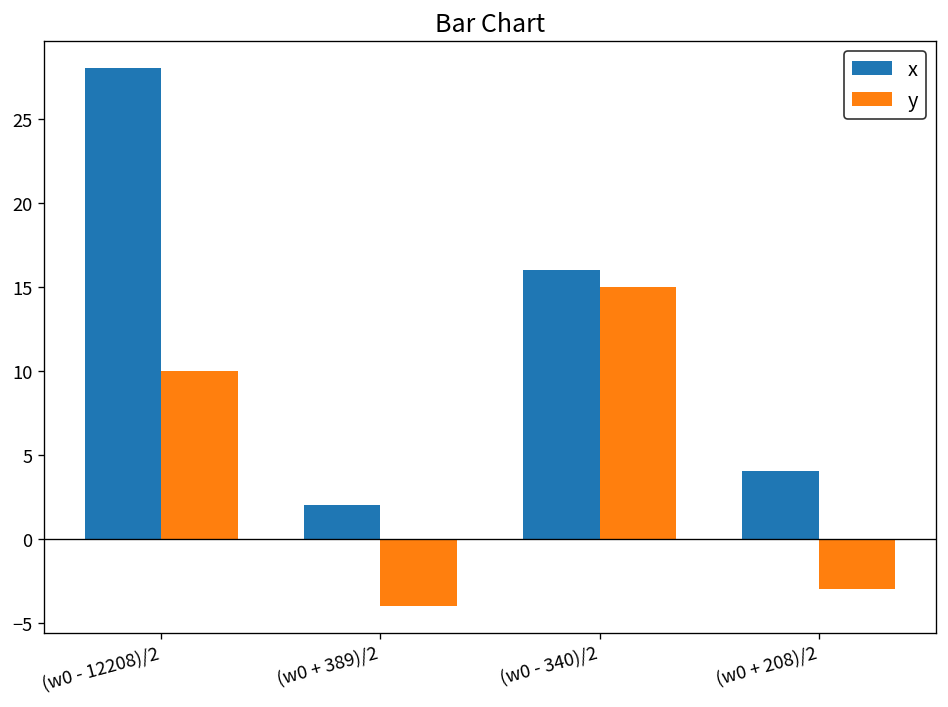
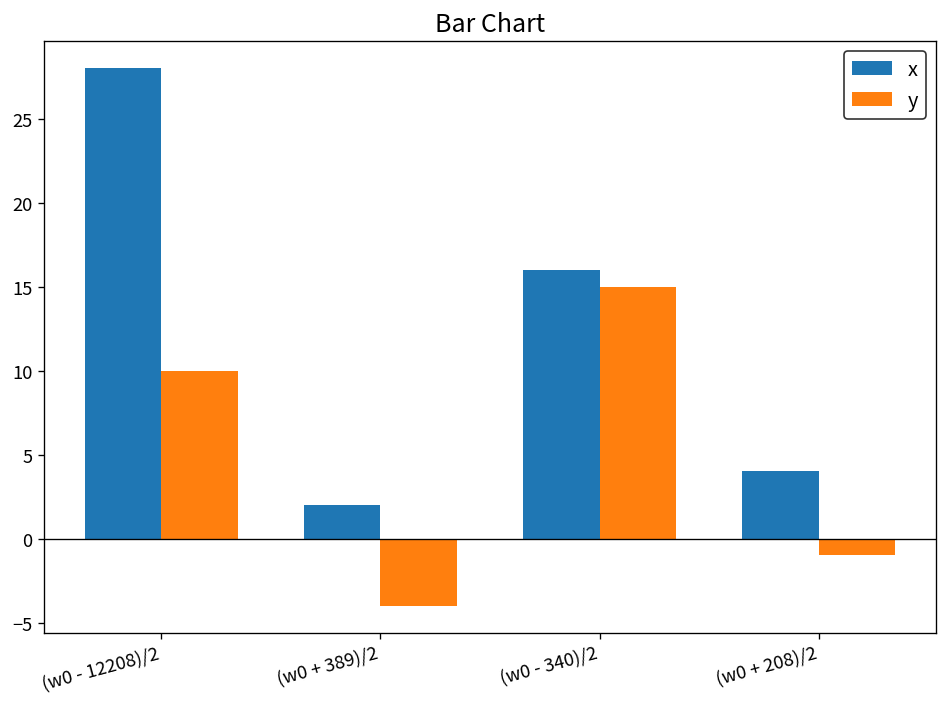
  {
    "x": {
      "(w0 - 12208)/2": 28,
      "(w0 + 389)/2": 2,
      "(w0 - 340)/2": 16,
      "(w0 + 208)/2": 4
    },
    "y": {
      "(w0 - 12208)/2": 10,
      "(w0 + 389)/2": -4,
      "(w0 - 340)/2": 15,
-     "(w0 + 208)/2": -3
+     "(w0 + 208)/2": -1
    }
  }
